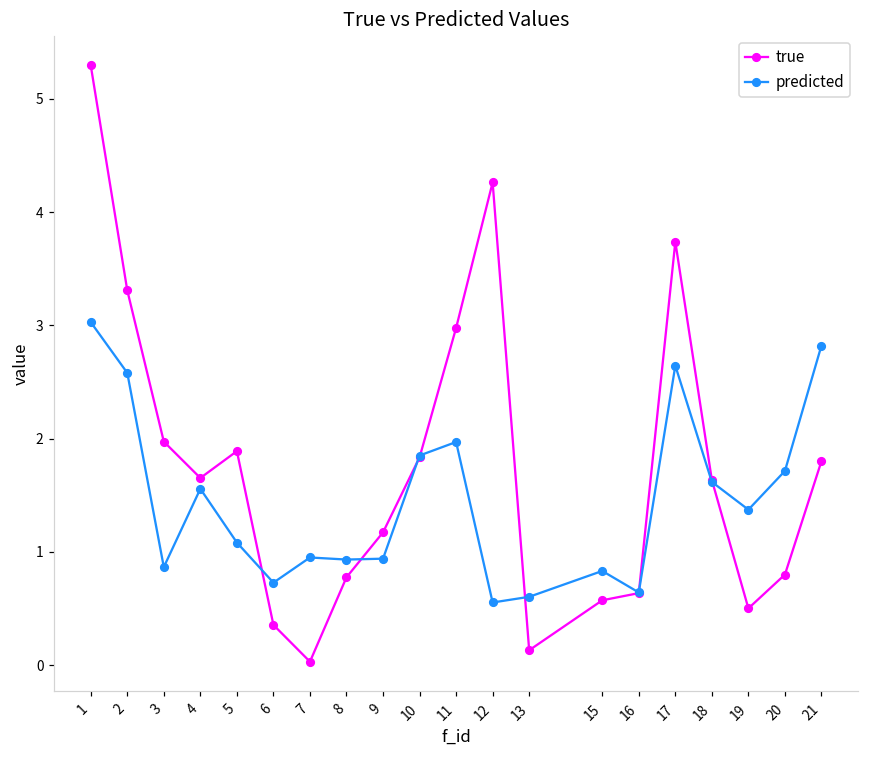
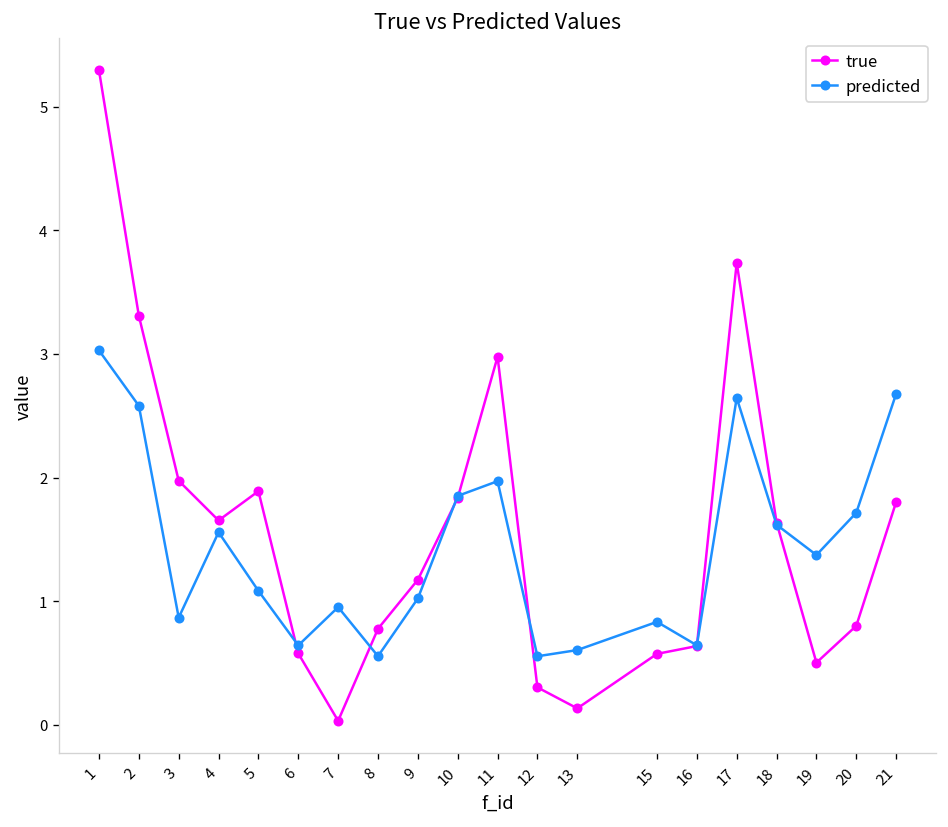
  {
    "true": {
      "1": 5.30,
      "2": 3.31,
      "3": 1.97,
      "4": 1.65,
      "5": 1.89,
-     "6": 0.36,
+     "6": 0.58,
      "7": 0.03,
      "8": 0.78,
      "9": 1.17,
      "11": 2.98,
-     "12": 4.26,
+     "12": 0.30,
      "13": 0.13,
      "15": 0.57,
      "17": 3.74,
      "19": 0.50,
      "20": 0.80,
      "21": 1.80
    },
    "predicted": {
      "1": 3.03,
      "2": 2.58,
      "3": 0.87,
      "4": 1.56,
      "5": 1.08,
-     "6": 0.73,
+     "6": 0.64,
      "7": 0.95,
-     "8": 0.93,
-     "9": 0.94,
+     "8": 0.55,
+     "9": 1.02,
      "11": 1.97,
      "12": 0.55,
      "13": 0.60,
      "15": 0.83,
      "17": 2.64,
      "19": 1.37,
      "20": 1.72,
-     "21": 2.82
+     "21": 2.68
    }
  }
